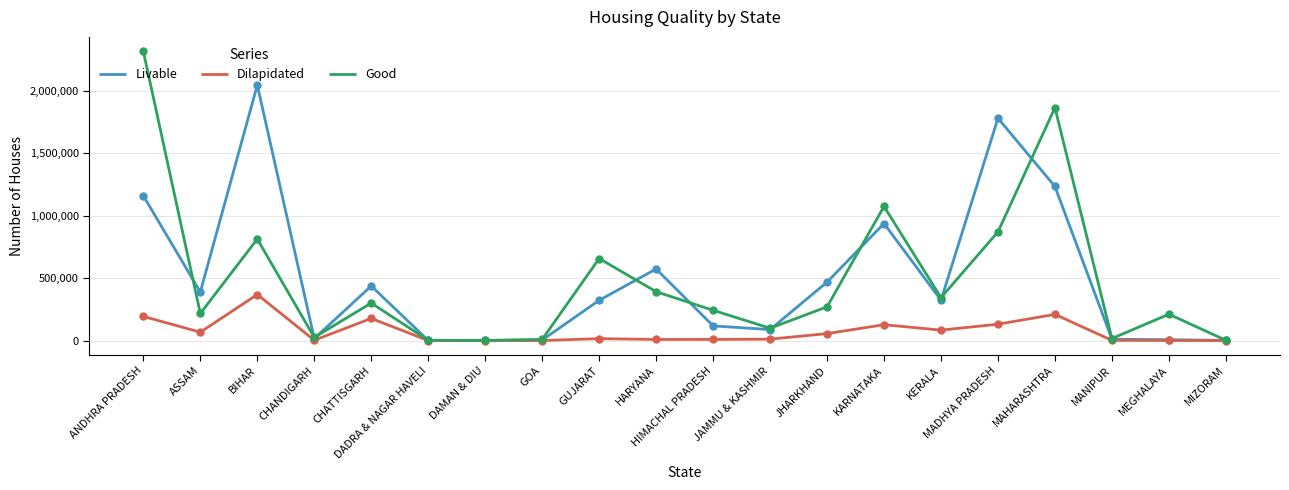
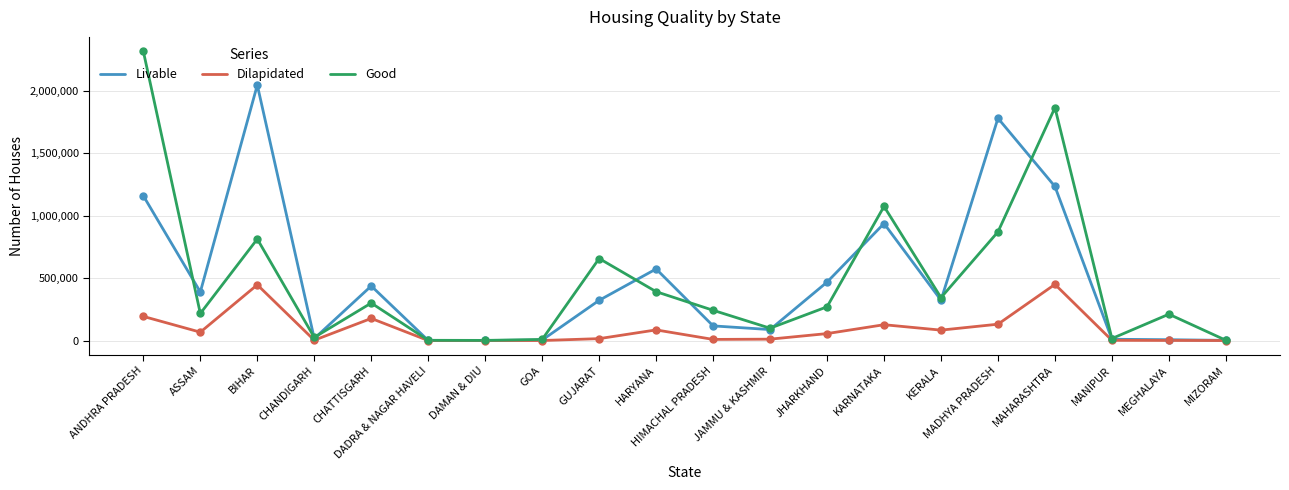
  {
    "Livable": {
      "ANDHRA PRADESH": "1,160,000",
      "ASSAM": "390,000",
      "BIHAR": "2,050,000",
      "CHATTISGARH": "440,000",
      "GUJARAT": "320,000",
      "HARYANA": "570,000",
      "HIMACHAL PRADESH": "120,000",
      "JHARKHAND": "470,000",
      "KARNATAKA": "940,000",
      "KERALA": "320,000",
      "MADHYA PRADESH": "1,780,000",
      "MAHARASHTRA": "1,230,000"
    },
    "Dilapidated": {
      "ANDHRA PRADESH": "190,000",
      "ASSAM": "70,000",
-     "BIHAR": "370,000",
+     "BIHAR": "450,000",
      "CHATTISGARH": "180,000",
      "GUJARAT": "20,000",
-     "HARYANA": "10,000",
+     "HARYANA": "90,000",
      "HIMACHAL PRADESH": "10,000",
      "JAMMU & KASHMIR": "10,000",
      "JHARKHAND": "60,000",
      "KARNATAKA": "130,000",
      "KERALA": "80,000",
      "MADHYA PRADESH": "130,000",
-     "MAHARASHTRA": "210,000"
+     "MAHARASHTRA": "450,000"
    },
    "Good": {
      "ANDHRA PRADESH": "2,320,000",
      "ASSAM": "220,000",
      "BIHAR": "810,000",
      "CHATTISGARH": "300,000",
      "GUJARAT": "660,000",
      "HARYANA": "390,000",
      "HIMACHAL PRADESH": "240,000",
      "JHARKHAND": "270,000",
      "KARNATAKA": "1,080,000",
      "KERALA": "340,000",
      "MADHYA PRADESH": "870,000",
      "MAHARASHTRA": "1,870,000",
      "MEGHALAYA": "210,000"
    }
  }
